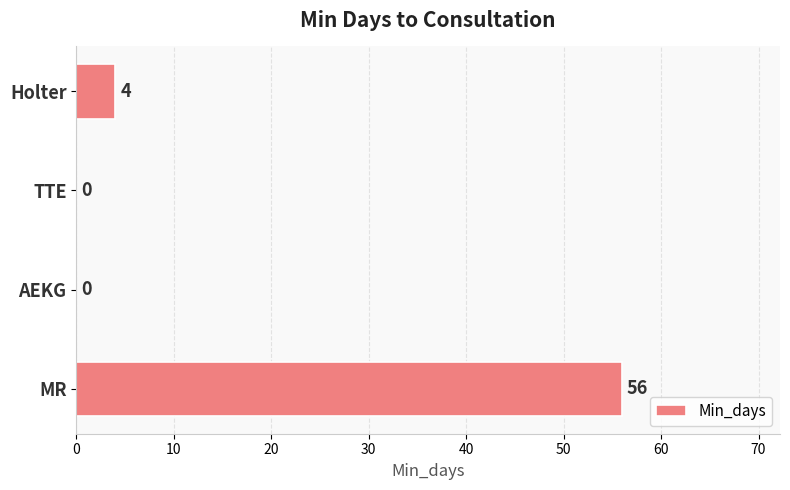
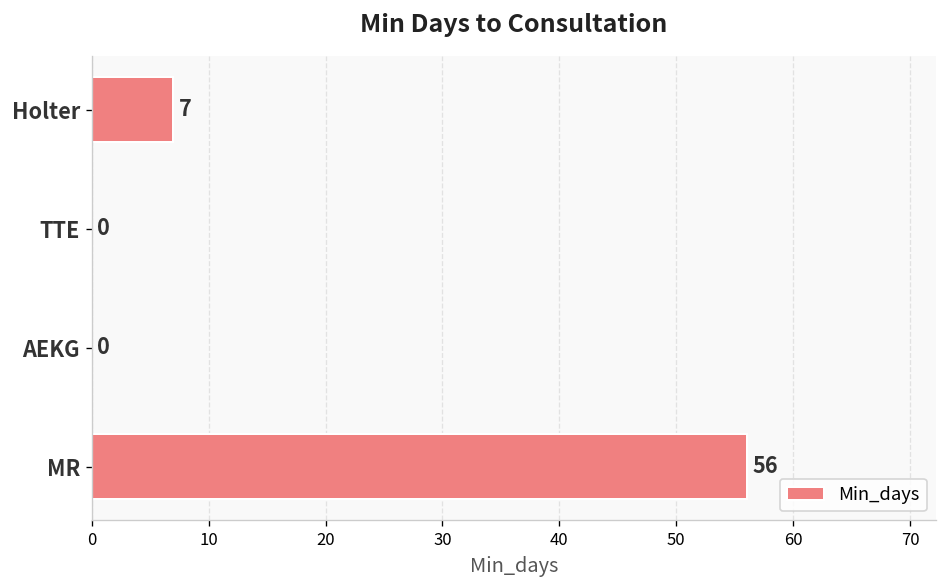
  {
-   "Holter": 4,
+   "Holter": 7,
    "TTE": 0,
    "AEKG": 0,
    "MR": 56
  }
